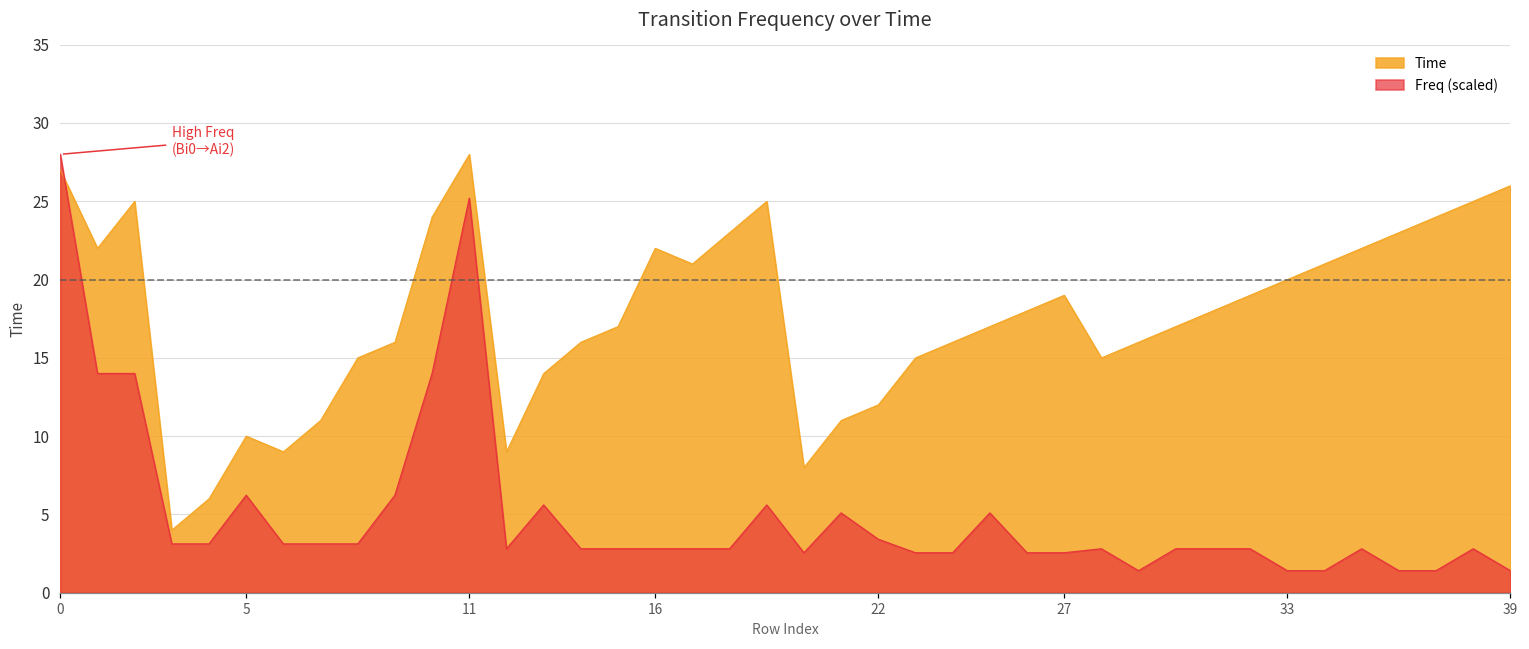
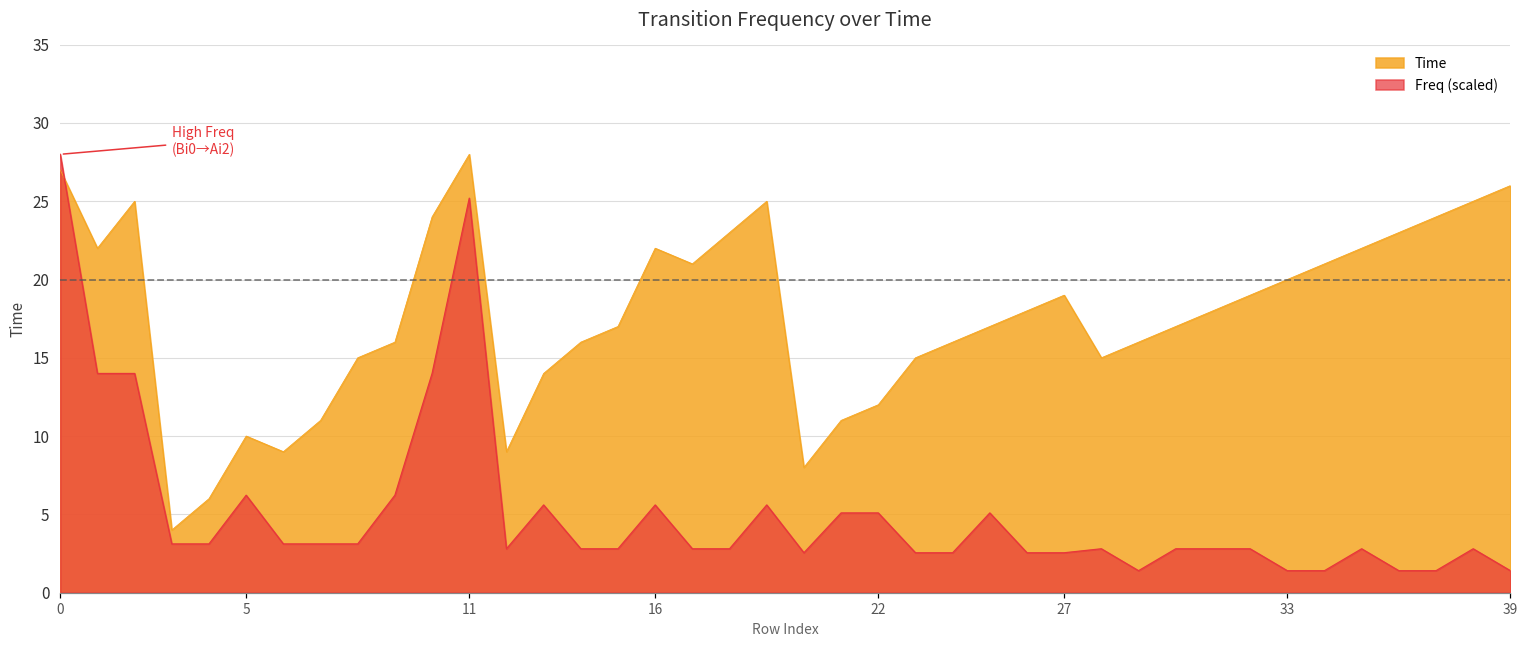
  {
    "Time": {
      "0": 27.0,
      "5": 10.0,
      "11": 28.0,
      "16": 22.0,
      "22": 12.0,
      "27": 19.0,
      "33": 20.0,
      "39": 26.0
    },
    "Freq (scaled)": {
      "0": 28.0,
      "5": 6.2,
      "11": 25.2,
-     "16": 2.8,
-     "22": 3.4,
+     "16": 5.6,
+     "22": 5.1,
      "27": 2.5,
      "33": 1.4,
      "39": 1.4
    }
  }
